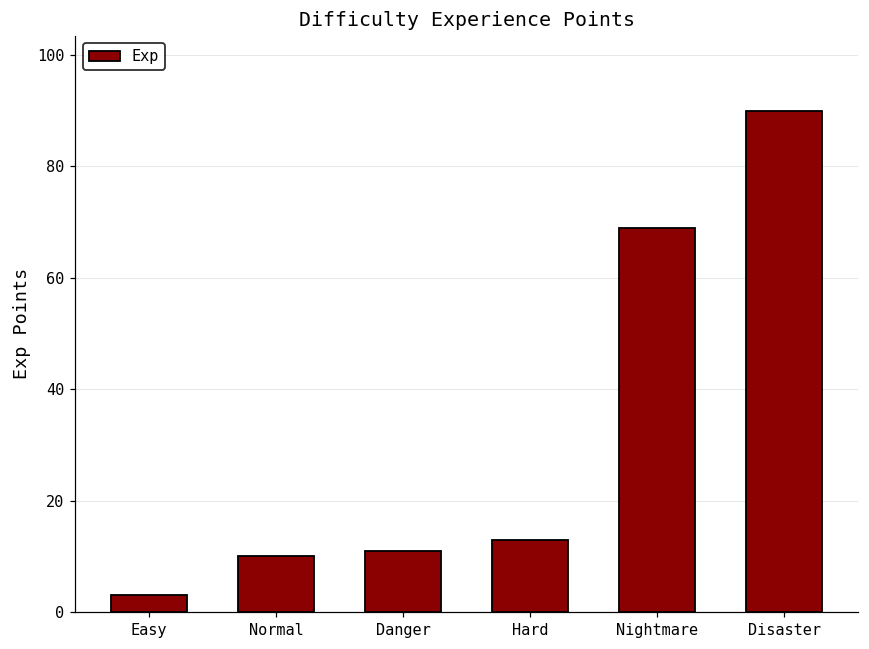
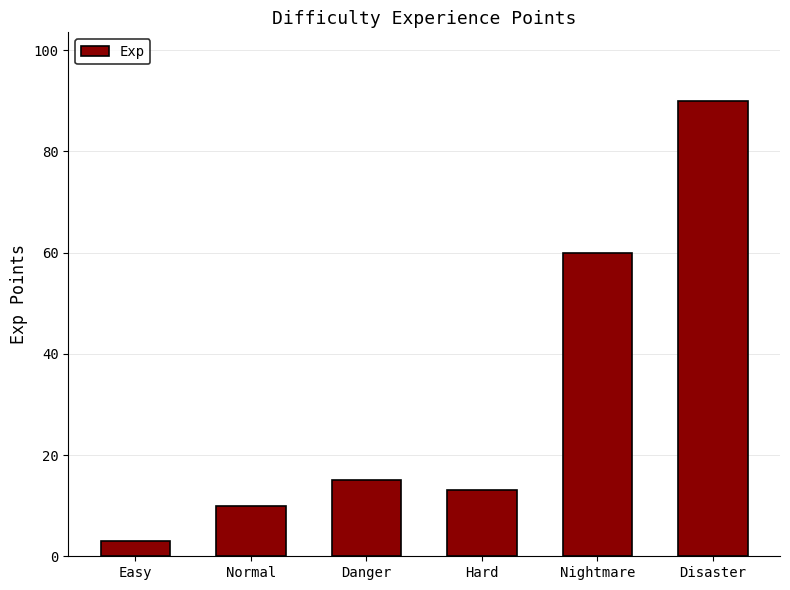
  {
    "Easy": 3,
    "Normal": 10,
-   "Danger": 11,
+   "Danger": 15,
    "Hard": 13,
-   "Nightmare": 69,
+   "Nightmare": 60,
    "Disaster": 90
  }
